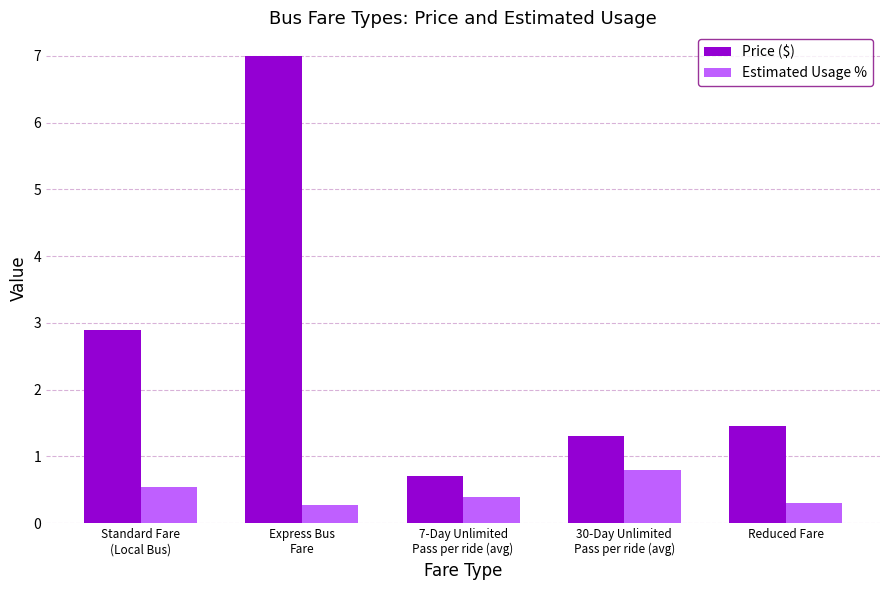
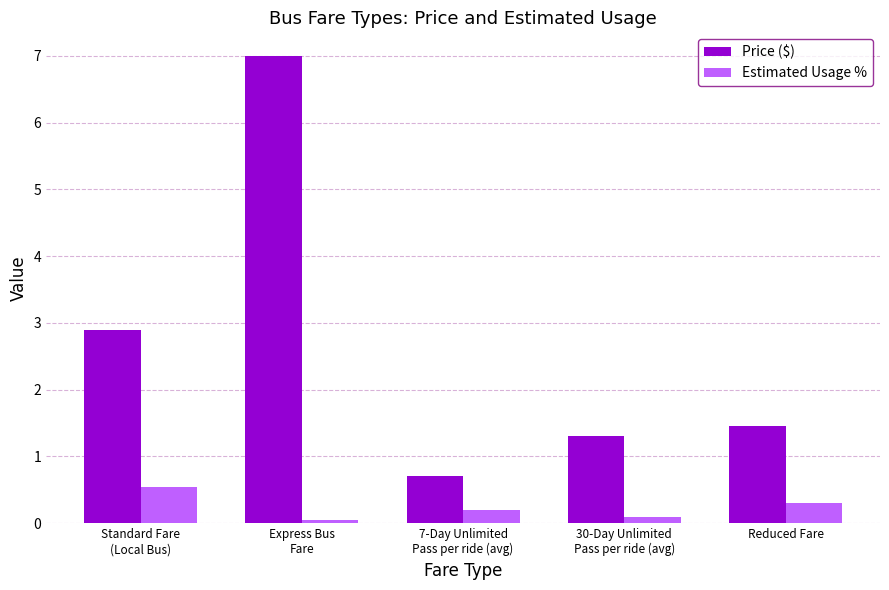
  {
    "Price ($)": {
      "Standard Fare (Local Bus)": 2.9,
      "Express Bus Fare": 7.0,
      "7-Day Unlimited Pass per ride (avg)": 0.7,
      "30-Day Unlimited Pass per ride (avg)": 1.3,
      "Reduced Fare": 1.5
    },
    "Estimated Usage %": {
      "Standard Fare (Local Bus)": 0.6,
-     "Express Bus Fare": 0.3,
-     "7-Day Unlimited Pass per ride (avg)": 0.4,
-     "30-Day Unlimited Pass per ride (avg)": 0.8,
+     "Express Bus Fare": 0.1,
+     "7-Day Unlimited Pass per ride (avg)": 0.2,
+     "30-Day Unlimited Pass per ride (avg)": 0.1,
      "Reduced Fare": 0.3
    }
  }
